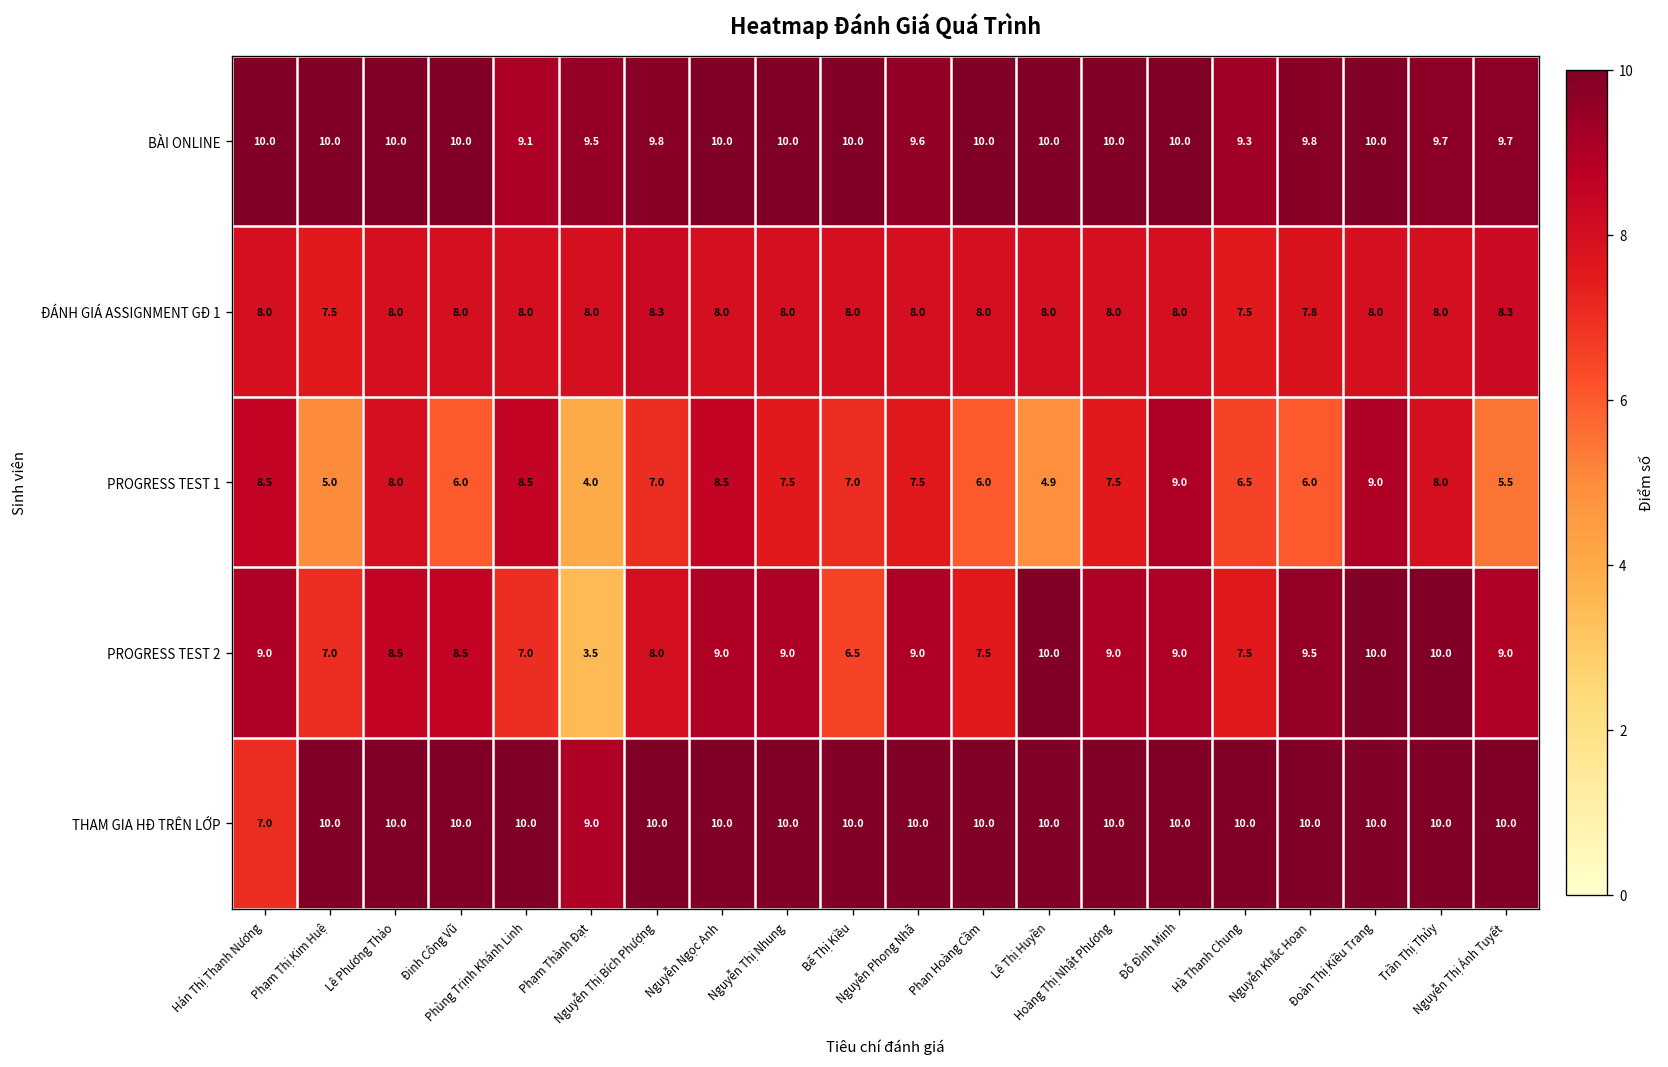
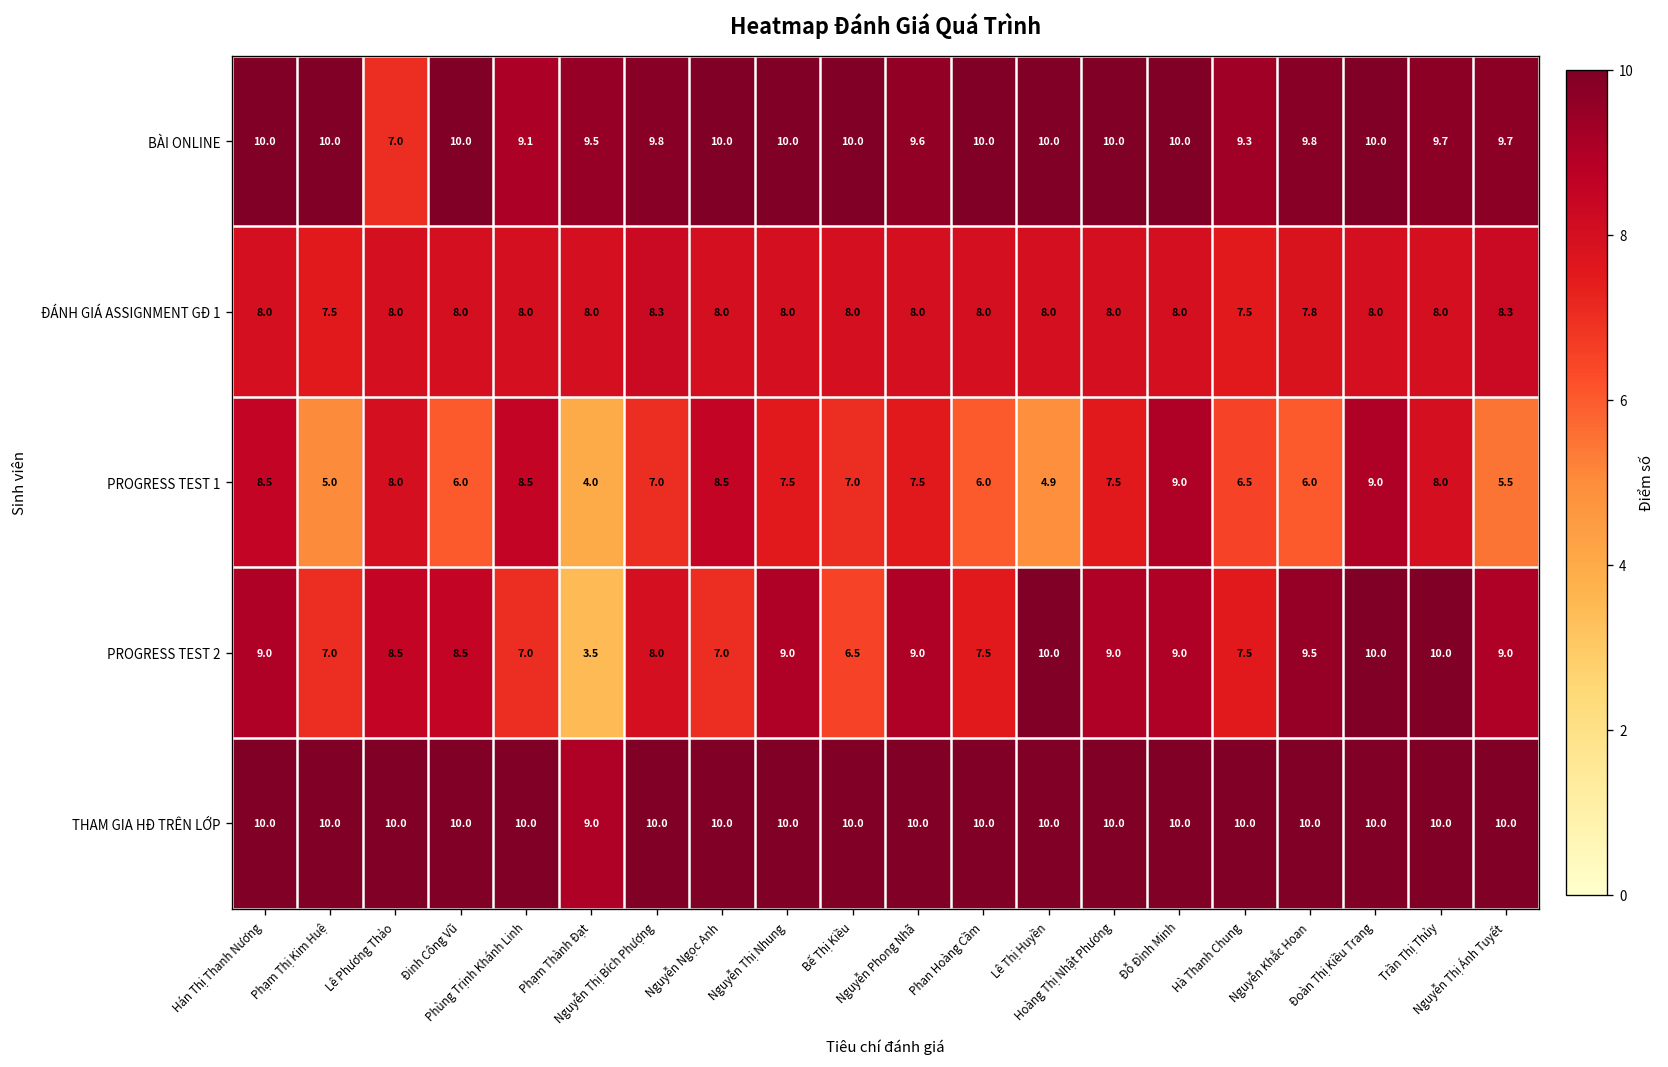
  {
    "BÀI ONLINE": {
      "Hán Thị Thanh Nương": 10.0,
      "Phạm Thị Kim Huệ": 10.0,
-     "Lê Phương Thảo": 10.0,
+     "Lê Phương Thảo": 7.0,
      "Đinh Công Vũ": 10.0,
      "Phùng Trịnh Khánh Linh": 9.1,
      "Phạm Thành Đạt": 9.5,
      "Nguyễn Thị Bích Phượng": 9.8,
      "Nguyễn Ngọc Anh": 10.0,
      "Nguyễn Thị Nhung": 10.0,
      "Bế Thị Kiều": 10.0,
      "Nguyễn Phong Nhã": 9.6,
      "Phan Hoàng Cầm": 10.0,
      "Lê Thị Huyền": 10.0,
      "Hoàng Thị Nhật Phương": 10.0,
      "Đỗ Đình Minh": 10.0,
      "Hà Thanh Chung": 9.3,
      "Nguyễn Khắc Hoan": 9.8,
      "Đoàn Thị Kiều Trang": 10.0,
      "Trần Thị Thủy": 9.7,
      "Nguyễn Thị Ánh Tuyết": 9.7
    },
    "ĐÁNH GIÁ ASSIGNMENT GĐ 1": {
      "Hán Thị Thanh Nương": 8.0,
      "Phạm Thị Kim Huệ": 7.5,
      "Lê Phương Thảo": 8.0,
      "Đinh Công Vũ": 8.0,
      "Phùng Trịnh Khánh Linh": 8.0,
      "Phạm Thành Đạt": 8.0,
      "Nguyễn Thị Bích Phượng": 8.3,
      "Nguyễn Ngọc Anh": 8.0,
      "Nguyễn Thị Nhung": 8.0,
      "Bế Thị Kiều": 8.0,
      "Nguyễn Phong Nhã": 8.0,
      "Phan Hoàng Cầm": 8.0,
      "Lê Thị Huyền": 8.0,
      "Hoàng Thị Nhật Phương": 8.0,
      "Đỗ Đình Minh": 8.0,
      "Hà Thanh Chung": 7.5,
      "Nguyễn Khắc Hoan": 7.8,
      "Đoàn Thị Kiều Trang": 8.0,
      "Trần Thị Thủy": 8.0,
      "Nguyễn Thị Ánh Tuyết": 8.3
    },
    "PROGRESS TEST 1": {
      "Hán Thị Thanh Nương": 8.5,
      "Phạm Thị Kim Huệ": 5.0,
      "Lê Phương Thảo": 8.0,
      "Đinh Công Vũ": 6.0,
      "Phùng Trịnh Khánh Linh": 8.5,
      "Phạm Thành Đạt": 4.0,
      "Nguyễn Thị Bích Phượng": 7.0,
      "Nguyễn Ngọc Anh": 8.5,
      "Nguyễn Thị Nhung": 7.5,
      "Bế Thị Kiều": 7.0,
      "Nguyễn Phong Nhã": 7.5,
      "Phan Hoàng Cầm": 6.0,
      "Lê Thị Huyền": 4.9,
      "Hoàng Thị Nhật Phương": 7.5,
      "Đỗ Đình Minh": 9.0,
      "Hà Thanh Chung": 6.5,
      "Nguyễn Khắc Hoan": 6.0,
      "Đoàn Thị Kiều Trang": 9.0,
      "Trần Thị Thủy": 8.0,
      "Nguyễn Thị Ánh Tuyết": 5.5
    },
    "PROGRESS TEST 2": {
      "Hán Thị Thanh Nương": 9.0,
      "Phạm Thị Kim Huệ": 7.0,
      "Lê Phương Thảo": 8.5,
      "Đinh Công Vũ": 8.5,
      "Phùng Trịnh Khánh Linh": 7.0,
      "Phạm Thành Đạt": 3.5,
      "Nguyễn Thị Bích Phượng": 8.0,
-     "Nguyễn Ngọc Anh": 9.0,
+     "Nguyễn Ngọc Anh": 7.0,
      "Nguyễn Thị Nhung": 9.0,
      "Bế Thị Kiều": 6.5,
      "Nguyễn Phong Nhã": 9.0,
      "Phan Hoàng Cầm": 7.5,
      "Lê Thị Huyền": 10.0,
      "Hoàng Thị Nhật Phương": 9.0,
      "Đỗ Đình Minh": 9.0,
      "Hà Thanh Chung": 7.5,
      "Nguyễn Khắc Hoan": 9.5,
      "Đoàn Thị Kiều Trang": 10.0,
      "Trần Thị Thủy": 10.0,
      "Nguyễn Thị Ánh Tuyết": 9.0
    },
    "THAM GIA HĐ TRÊN LỚP": {
-     "Hán Thị Thanh Nương": 7.0,
+     "Hán Thị Thanh Nương": 10.0,
      "Phạm Thị Kim Huệ": 10.0,
      "Lê Phương Thảo": 10.0,
      "Đinh Công Vũ": 10.0,
      "Phùng Trịnh Khánh Linh": 10.0,
      "Phạm Thành Đạt": 9.0,
      "Nguyễn Thị Bích Phượng": 10.0,
      "Nguyễn Ngọc Anh": 10.0,
      "Nguyễn Thị Nhung": 10.0,
      "Bế Thị Kiều": 10.0,
      "Nguyễn Phong Nhã": 10.0,
      "Phan Hoàng Cầm": 10.0,
      "Lê Thị Huyền": 10.0,
      "Hoàng Thị Nhật Phương": 10.0,
      "Đỗ Đình Minh": 10.0,
      "Hà Thanh Chung": 10.0,
      "Nguyễn Khắc Hoan": 10.0,
      "Đoàn Thị Kiều Trang": 10.0,
      "Trần Thị Thủy": 10.0,
      "Nguyễn Thị Ánh Tuyết": 10.0
    }
  }
